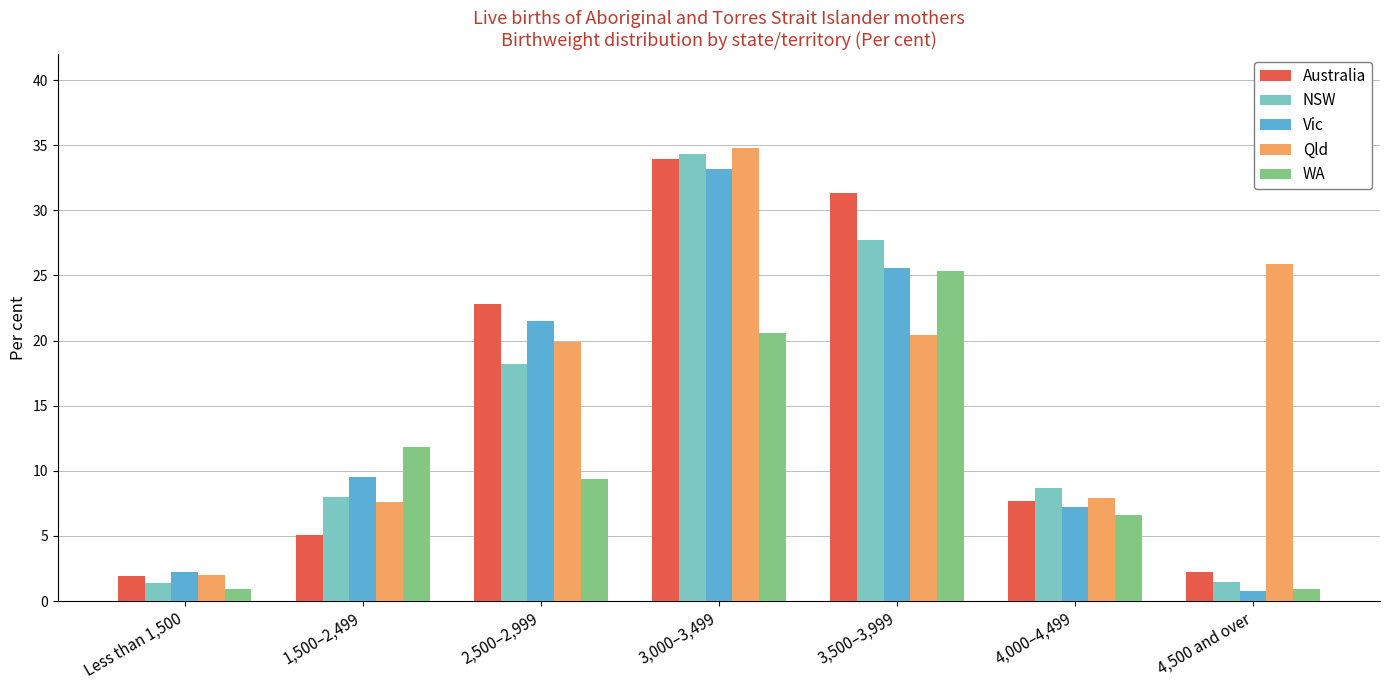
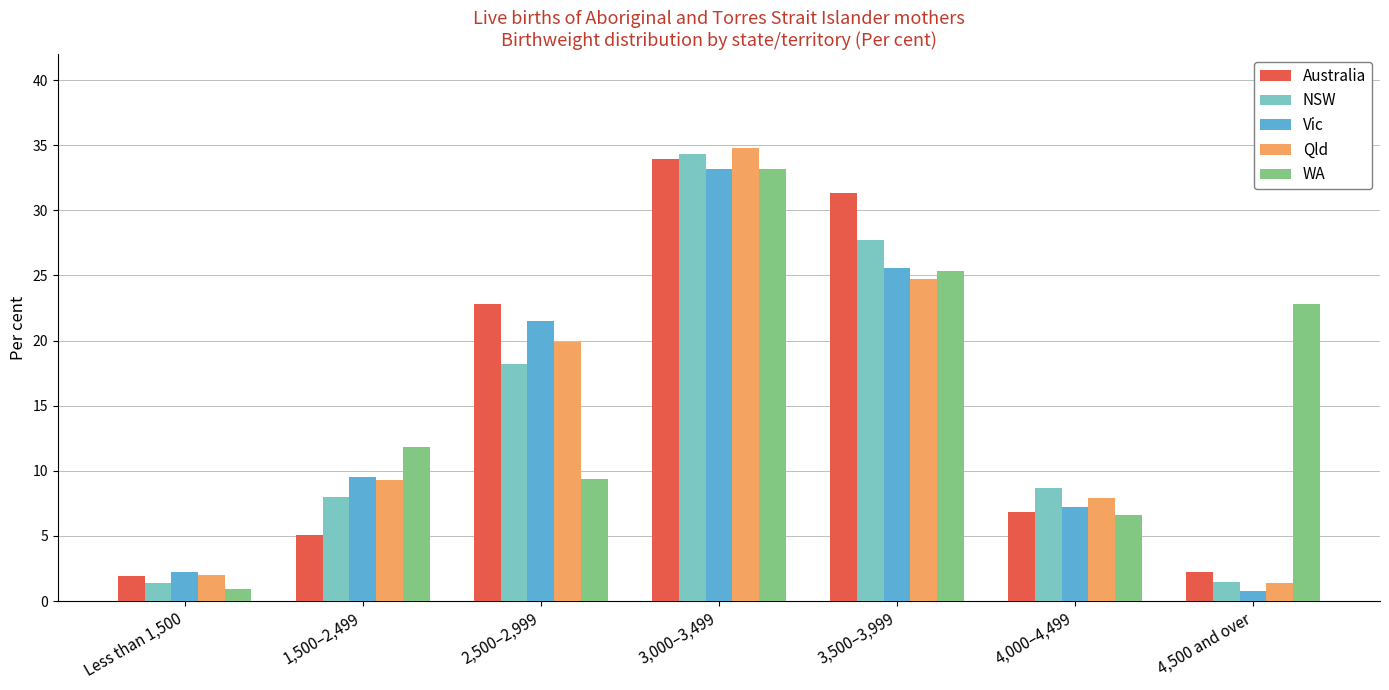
  {
    "Australia": {
      "Less than 1,500": 1.9,
      "1,500–2,499": 5.1,
      "2,500–2,999": 22.8,
      "3,000–3,499": 33.9,
      "3,500–3,999": 31.3,
-     "4,000–4,499": 7.7,
+     "4,000–4,499": 6.8,
      "4,500 and over": 2.2
    },
    "Qld": {
      "Less than 1,500": 2.0,
-     "1,500–2,499": 7.6,
+     "1,500–2,499": 9.3,
      "2,500–2,999": 19.9,
      "3,000–3,499": 34.8,
-     "3,500–3,999": 20.4,
+     "3,500–3,999": 24.7,
      "4,000–4,499": 7.9,
-     "4,500 and over": 25.9
+     "4,500 and over": 1.4
    },
    "WA": {
      "Less than 1,500": 0.9,
      "1,500–2,499": 11.8,
      "2,500–2,999": 9.4,
-     "3,000–3,499": 20.6,
+     "3,000–3,499": 33.2,
      "3,500–3,999": 25.3,
      "4,000–4,499": 6.6,
-     "4,500 and over": 0.9
+     "4,500 and over": 22.8
    }
  }
